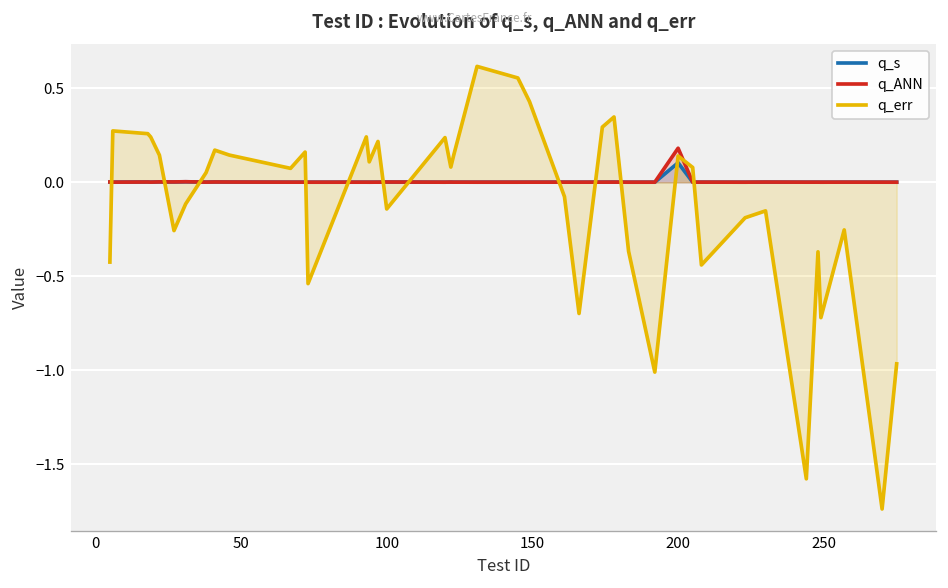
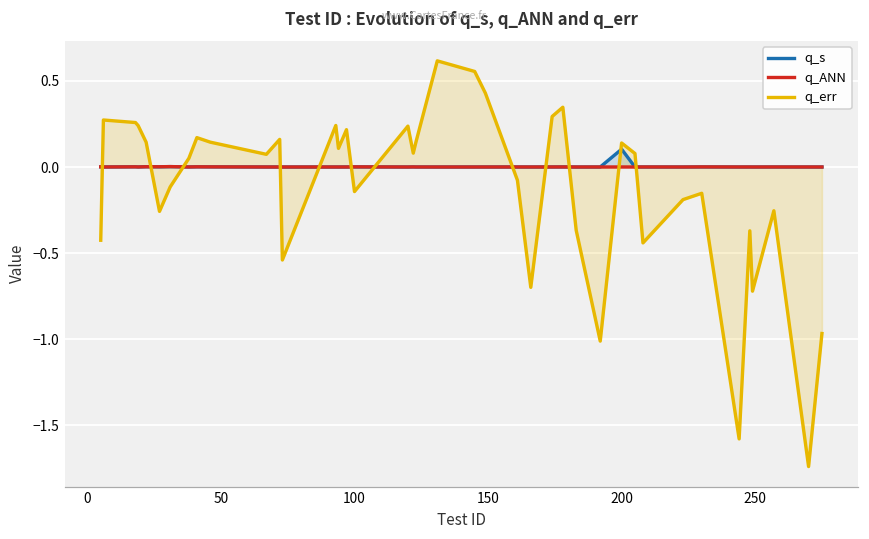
  {
    "q_s": {
      "200": 0.10
    },
    "q_ANN": {
-     "200": 0.18
+     "200": 0.00
    }
  }
